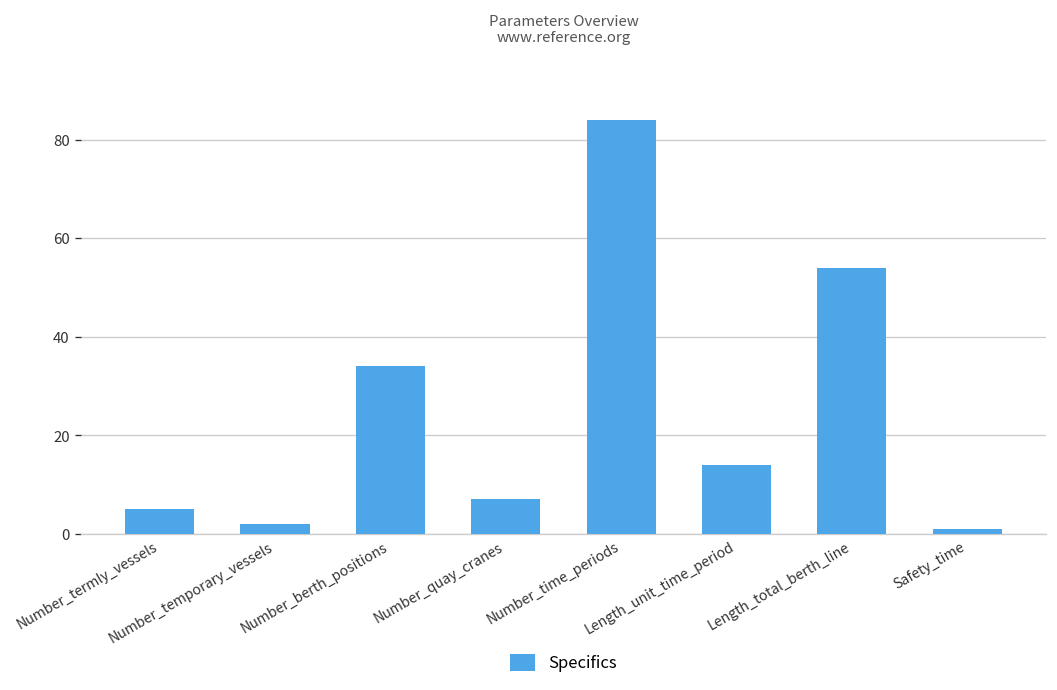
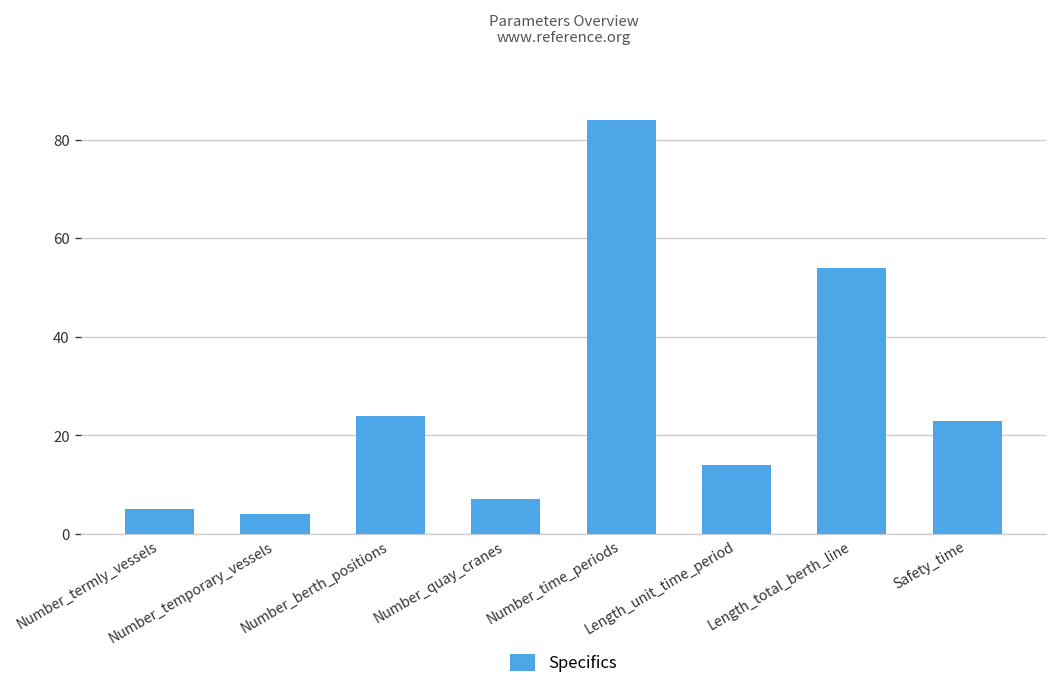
  {
    "Number_termly_vessels": 5,
-   "Number_temporary_vessels": 2,
-   "Number_berth_positions": 34,
+   "Number_temporary_vessels": 4,
+   "Number_berth_positions": 24,
    "Number_quay_cranes": 7,
    "Number_time_periods": 84,
    "Length_unit_time_period": 14,
    "Length_total_berth_line": 54,
-   "Safety_time": 1
+   "Safety_time": 23
  }
